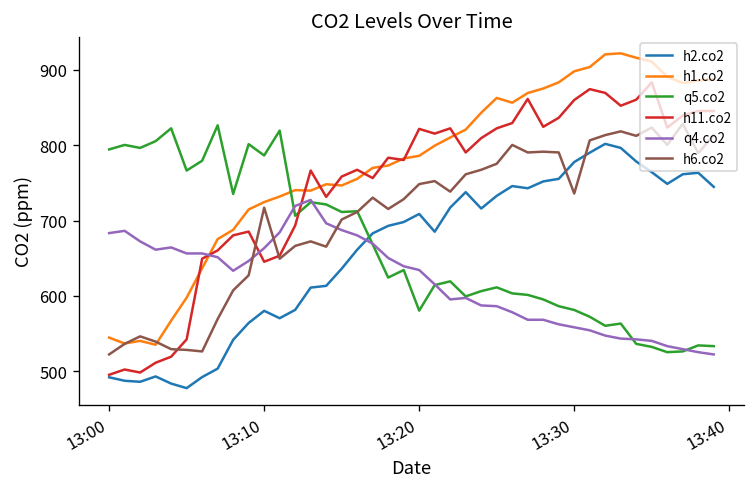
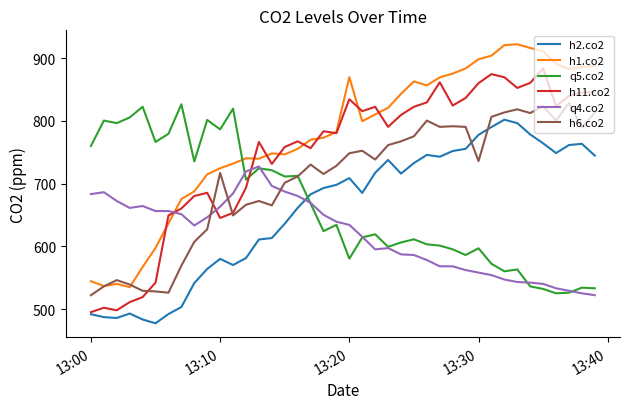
  {
    "h2.co2": {
      "13:10": 580,
      "13:20": 710,
      "13:30": 780
    },
    "h1.co2": {
      "13:00": 540,
      "13:10": 720,
-     "13:20": 790,
+     "13:20": 870,
      "13:30": 900
    },
    "q5.co2": {
-     "13:00": 790,
+     "13:00": 760,
      "13:10": 790,
      "13:20": 580,
-     "13:30": 580
+     "13:30": 600
    },
    "h11.co2": {
      "13:10": 650,
-     "13:20": 820,
+     "13:20": 830,
      "13:30": 860
    },
    "q4.co2": {
      "13:00": 680,
      "13:10": 660,
      "13:20": 630,
      "13:30": 560
    },
    "h6.co2": {
      "13:00": 520,
      "13:10": 720,
      "13:20": 750,
      "13:30": 740
    }
  }
